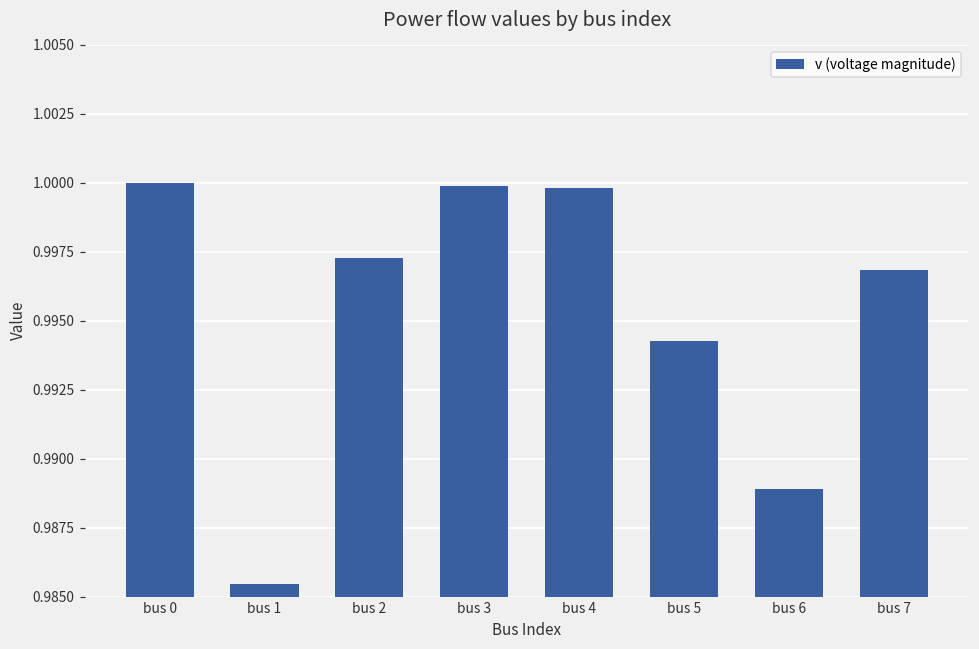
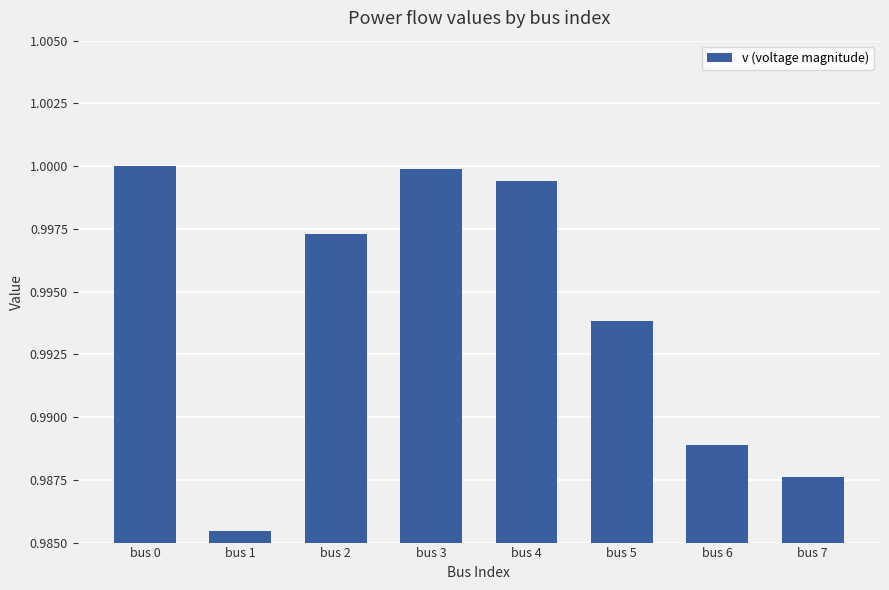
  {
    "bus 0": 1.0000,
    "bus 1": 0.9855,
    "bus 2": 0.9973,
    "bus 3": 0.9999,
-   "bus 4": 0.9998,
-   "bus 5": 0.9943,
+   "bus 4": 0.9994,
+   "bus 5": 0.9938,
    "bus 6": 0.9889,
-   "bus 7": 0.9969
+   "bus 7": 0.9876
  }
